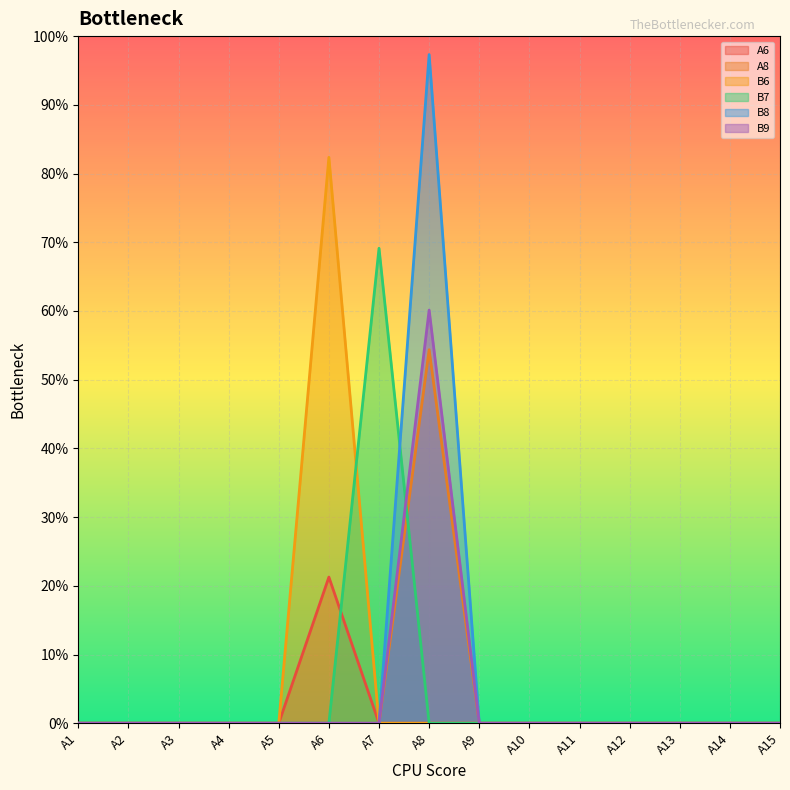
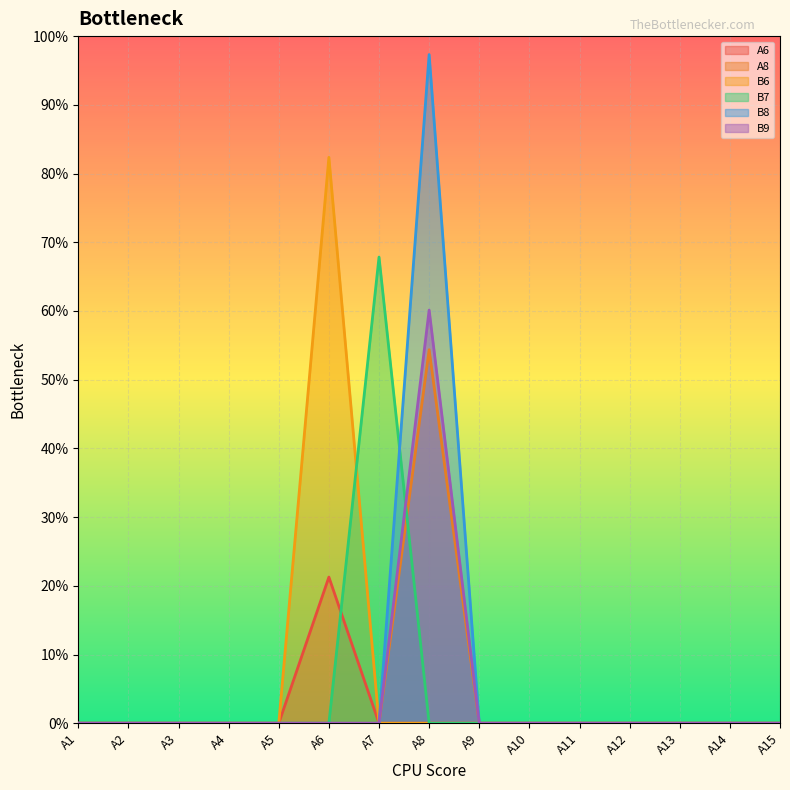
  {
    "B7": {
-     "A7": "69%"
+     "A7": "68%"
    },
    "B8": {
      "A8": "97%"
    },
    "B9": {
      "A8": "60%"
    }
  }
